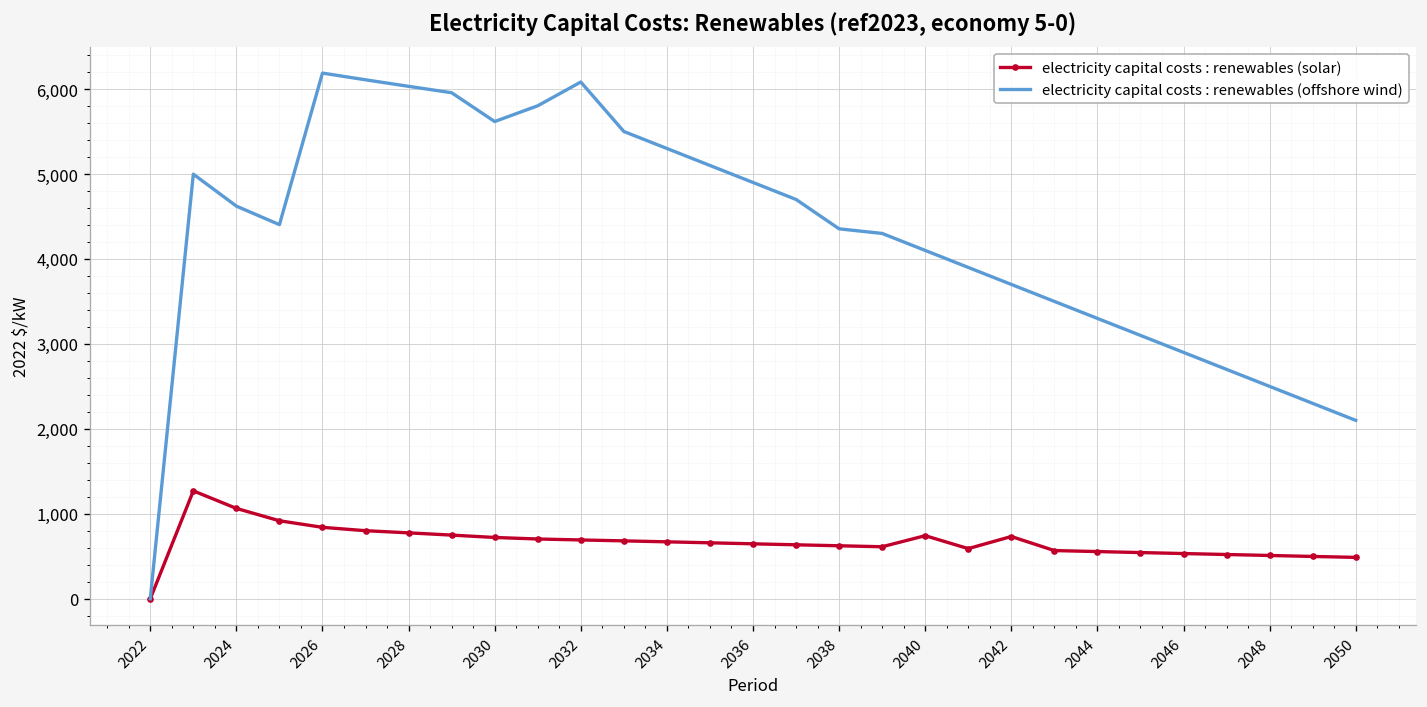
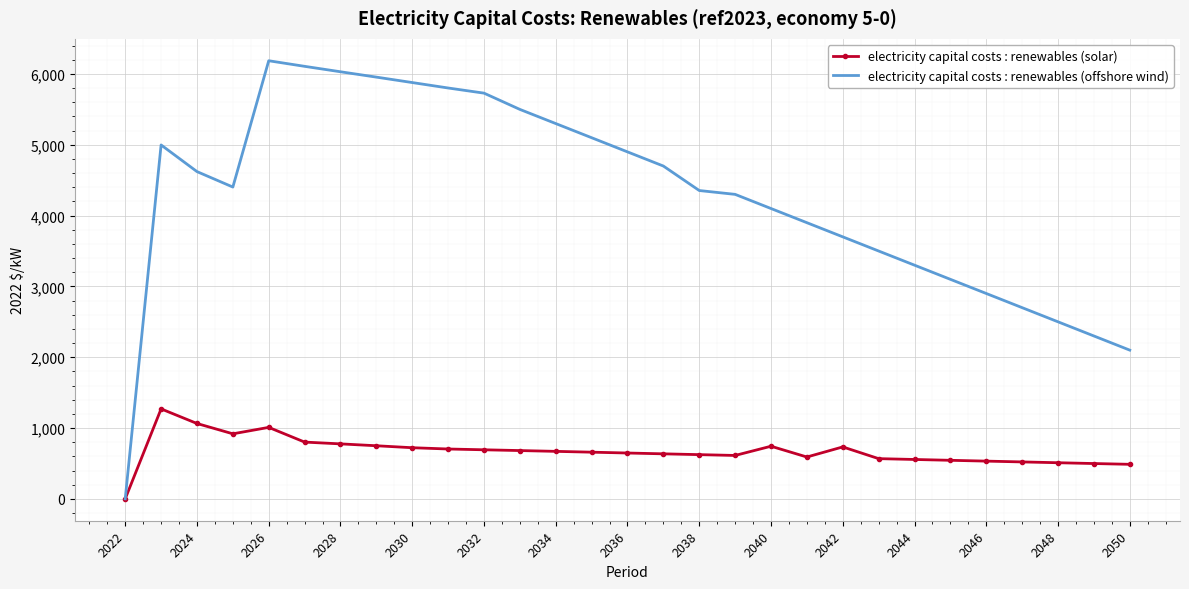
  {
    "electricity capital costs : renewables (solar)": {
      "2024": "1,100",
-     "2026": "800",
+     "2026": "1,000",
      "2028": "800",
      "2030": "700",
      "2032": "700",
      "2034": "700",
      "2036": "600",
      "2038": "600",
      "2040": "700",
      "2042": "700",
      "2044": "600",
      "2046": "500",
      "2048": "500",
      "2050": "500"
    },
    "electricity capital costs : renewables (offshore wind)": {
      "2024": "4,600",
      "2026": "6,200",
      "2028": "6,000",
-     "2030": "5,600",
-     "2032": "6,100",
+     "2030": "5,900",
+     "2032": "5,700",
      "2034": "5,300",
      "2036": "4,900",
      "2038": "4,400",
      "2040": "4,100",
      "2042": "3,700",
      "2044": "3,300",
      "2046": "2,900",
      "2048": "2,500",
      "2050": "2,100"
    }
  }
